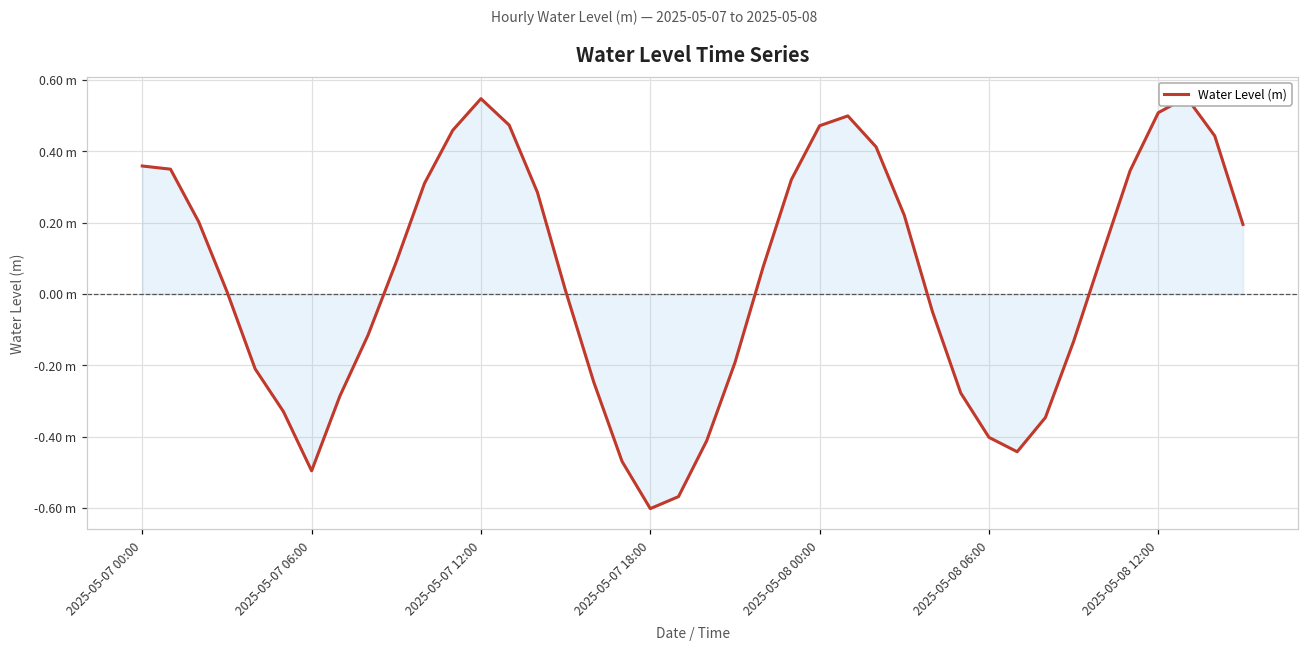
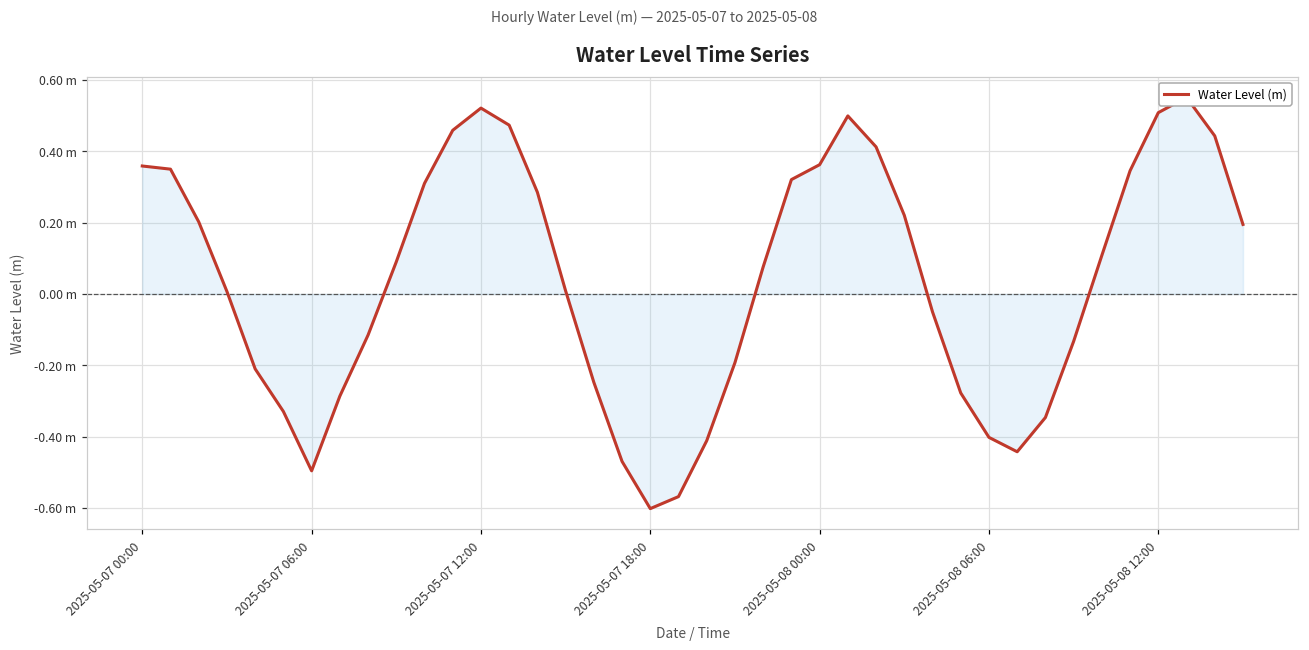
  {
    "Water Level (m)": {
      "2025-05-07 06:00": "-0.50 m",
-     "2025-05-07 12:00": "0.55 m",
+     "2025-05-07 12:00": "0.52 m",
      "2025-05-07 18:00": "-0.60 m",
-     "2025-05-08 00:00": "0.47 m",
+     "2025-05-08 00:00": "0.36 m",
      "2025-05-08 06:00": "-0.40 m"
    }
  }
